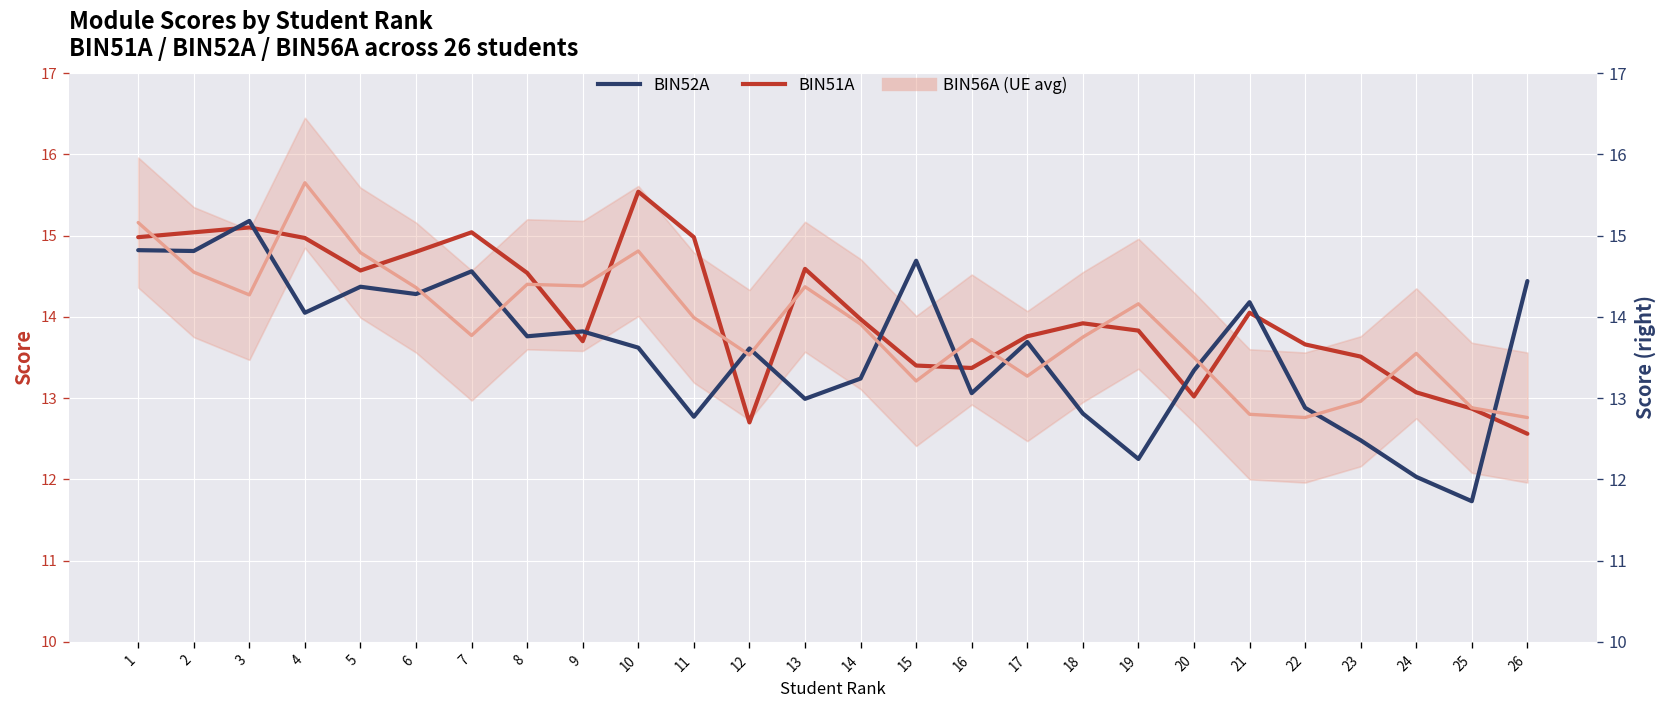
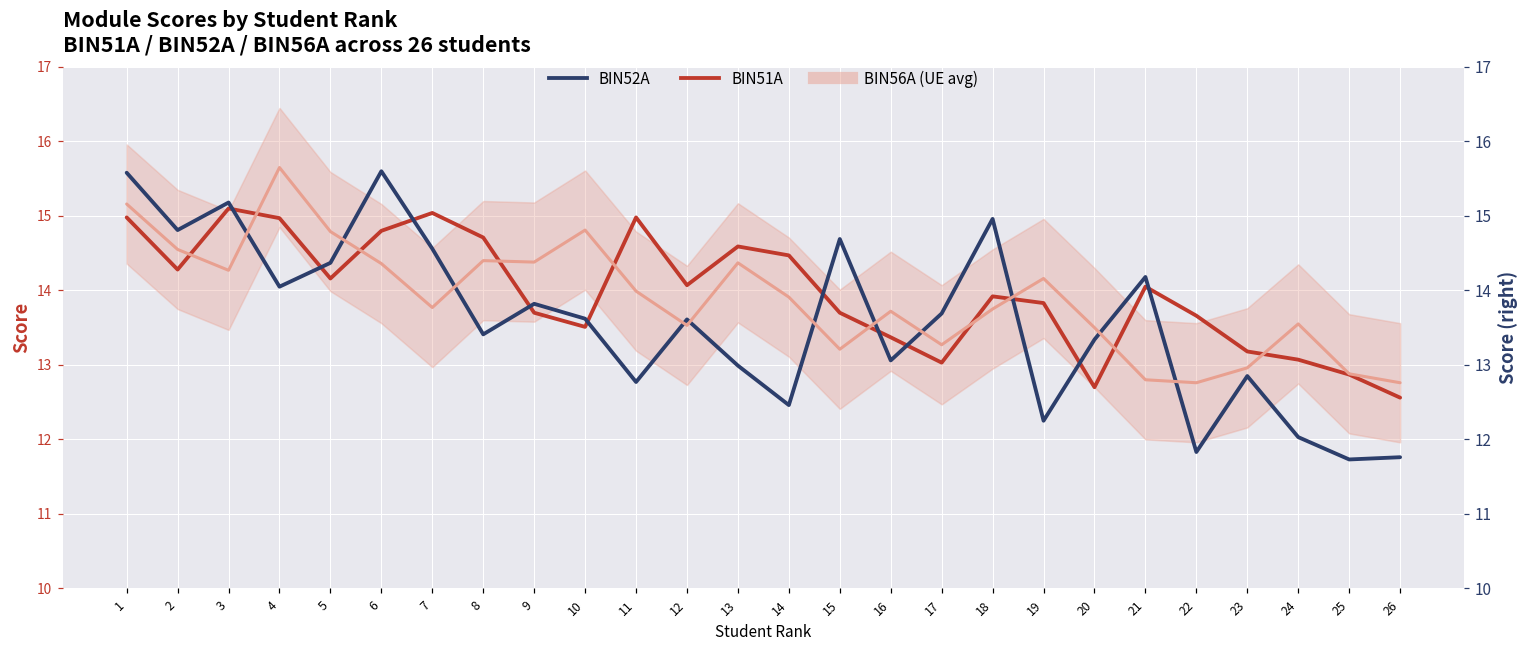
  {
    "BIN51A": {
      "1": 15.0,
-     "2": 15.0,
+     "2": 14.3,
      "4": 15.0,
-     "5": 14.6,
+     "5": 14.2,
      "6": 14.8,
      "7": 15.0,
-     "8": 14.5,
+     "8": 14.7,
      "9": 13.7,
-     "10": 15.5,
+     "10": 13.5,
      "11": 15.0,
-     "12": 12.7,
+     "12": 14.1,
      "13": 14.6,
-     "14": 14.0,
-     "15": 13.4,
+     "14": 14.5,
+     "15": 13.7,
      "16": 13.4,
-     "17": 13.8,
+     "17": 13.0,
      "18": 13.9,
      "19": 13.8,
-     "20": 13.0,
+     "20": 12.7,
      "21": 14.1,
      "22": 13.7,
-     "23": 13.5,
+     "23": 13.2,
      "24": 13.1,
      "26": 12.6
    },
    "BIN52A": {
-     "1": 14.8,
+     "1": 15.6,
      "2": 14.8,
      "3": 15.2,
      "4": 14.1,
      "5": 14.4,
-     "6": 14.3,
-     "8": 13.8,
+     "6": 15.6,
+     "8": 13.4,
      "9": 13.8,
      "10": 13.6,
      "11": 12.8,
      "12": 13.6,
      "13": 13.0,
-     "14": 13.2,
+     "14": 12.5,
      "15": 14.7,
      "16": 13.1,
      "17": 13.7,
-     "18": 12.8,
+     "18": 15.0,
      "19": 12.3,
      "20": 13.3,
      "21": 14.2,
-     "22": 12.9,
-     "23": 12.5,
+     "22": 11.8,
+     "23": 12.9,
      "24": 12.0,
      "25": 11.7,
-     "26": 14.4
+     "26": 11.8
    }
  }
